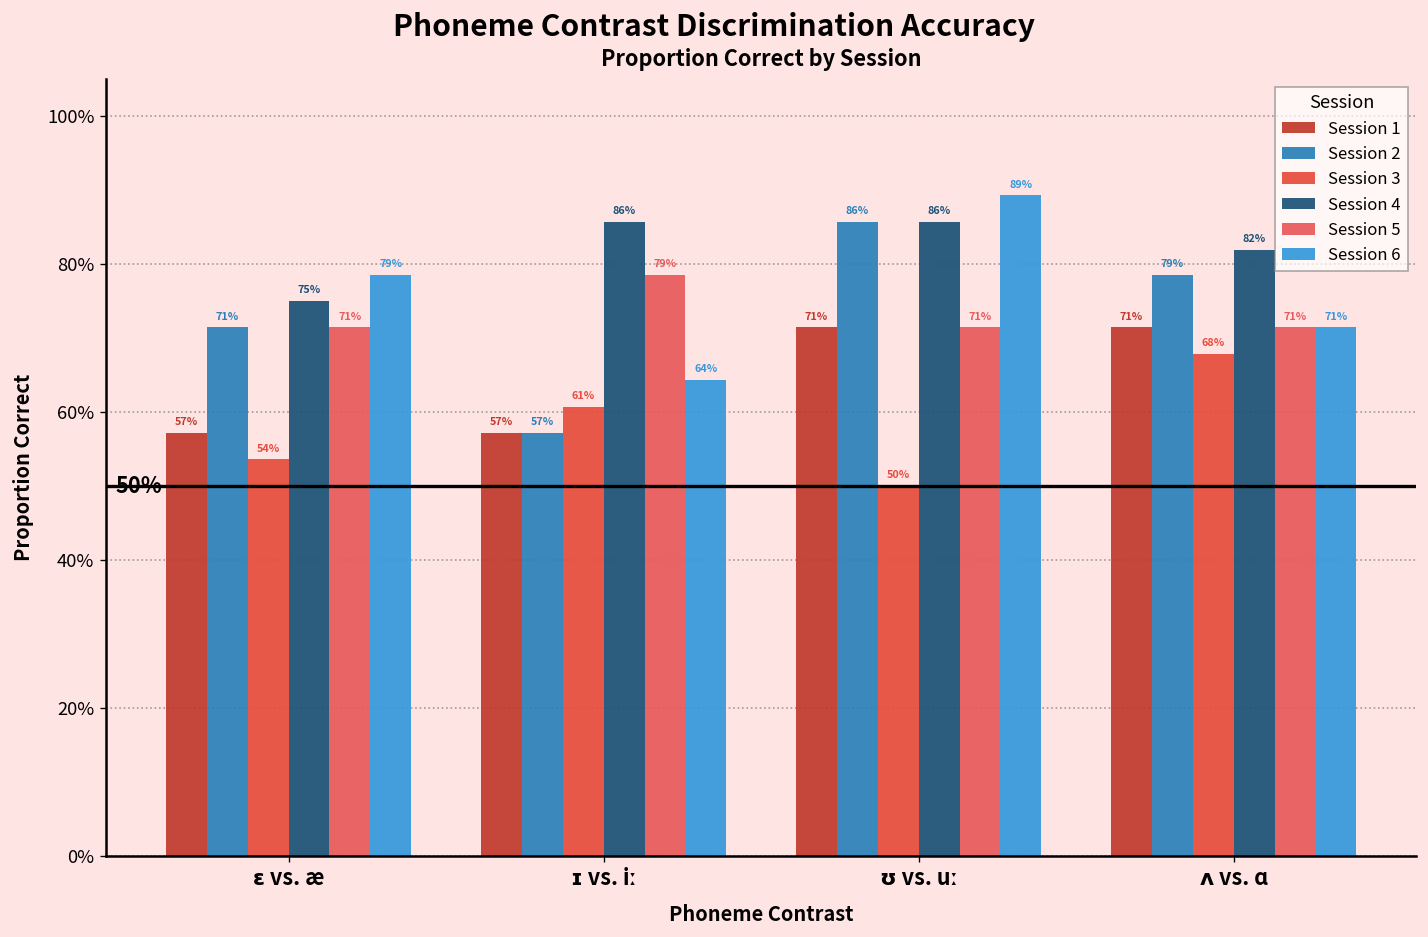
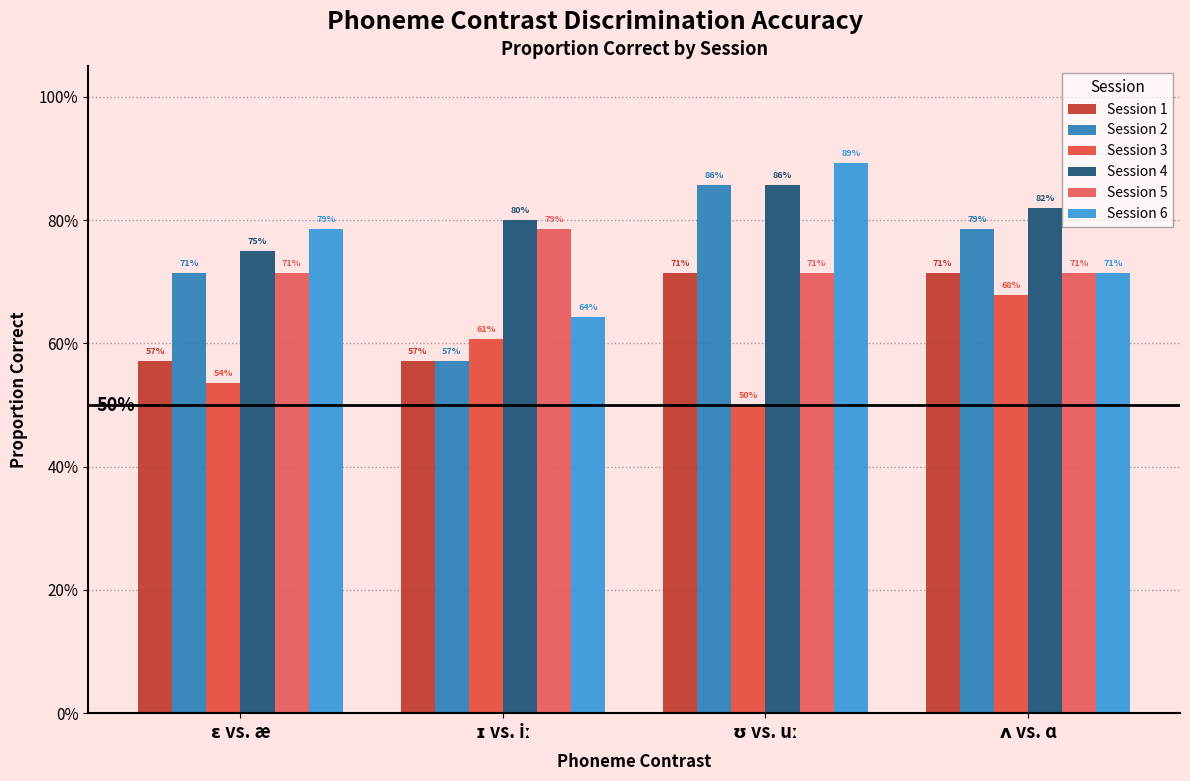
  {
    "Session 4": {
      "ɛ vs. æ": "75%",
-     "ɪ vs. iː": "86%",
+     "ɪ vs. iː": "80%",
      "ʊ vs. uː": "86%",
      "ʌ vs. ɑ": "82%"
    }
  }
